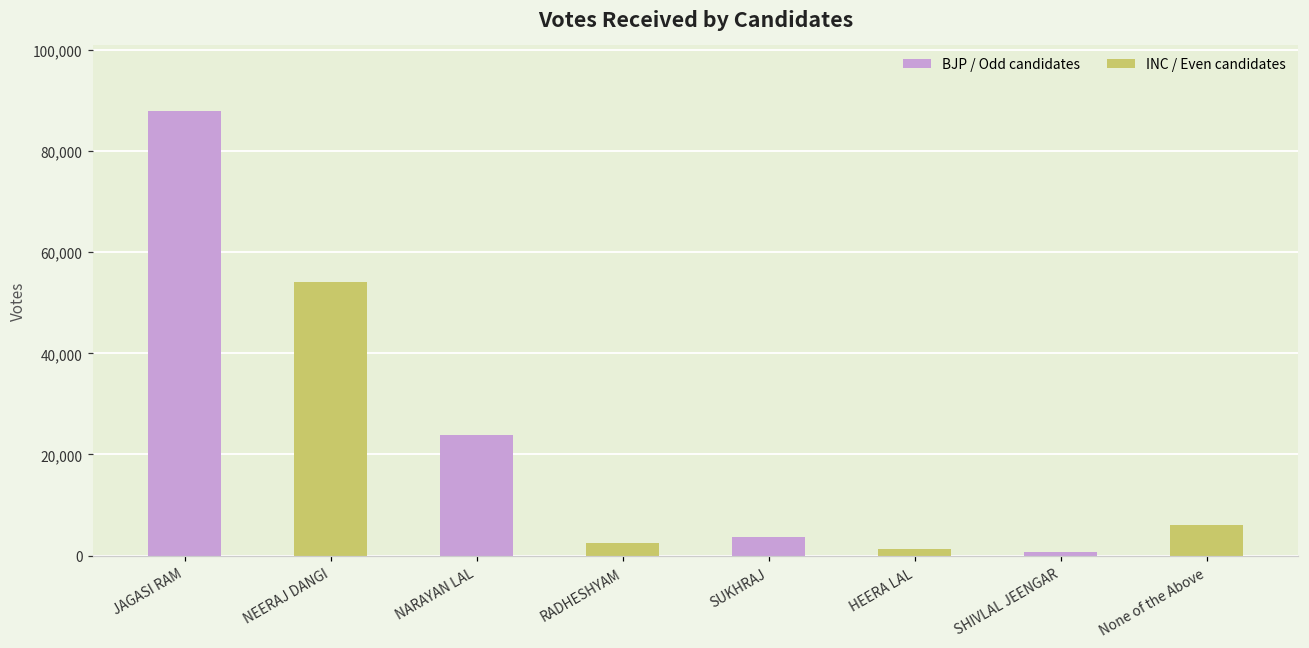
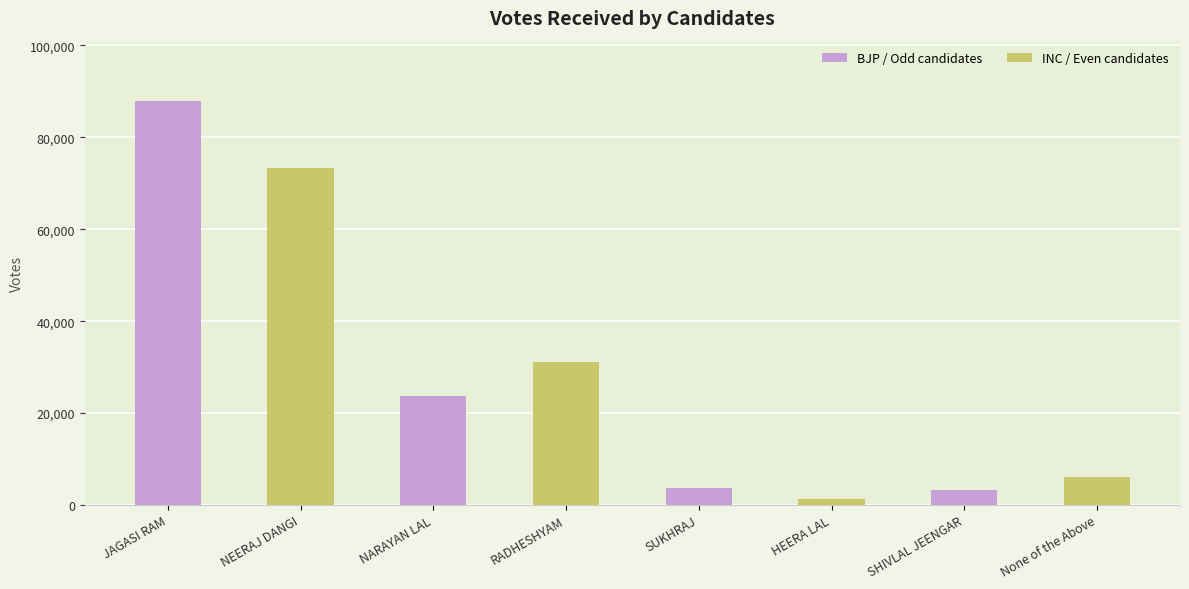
  {
    "JAGASI RAM": "88,000",
-   "NEERAJ DANGI": "54,000",
+   "NEERAJ DANGI": "73,000",
    "NARAYAN LAL": "24,000",
-   "RADHESHYAM": "2,000",
+   "RADHESHYAM": "31,000",
    "SUKHRAJ": "4,000",
    "HEERA LAL": "1,000",
-   "SHIVLAL JEENGAR": "1,000",
+   "SHIVLAL JEENGAR": "3,000",
    "None of the Above": "6,000"
  }
